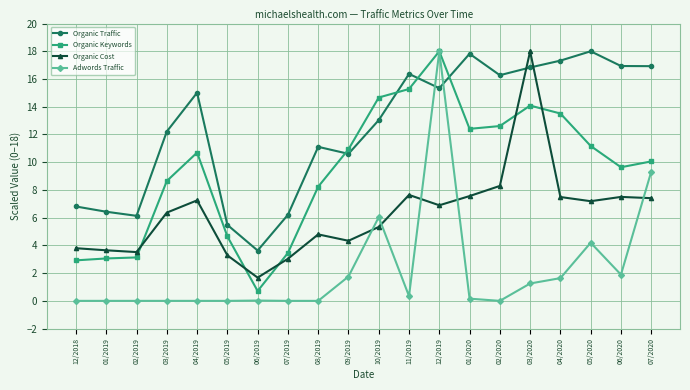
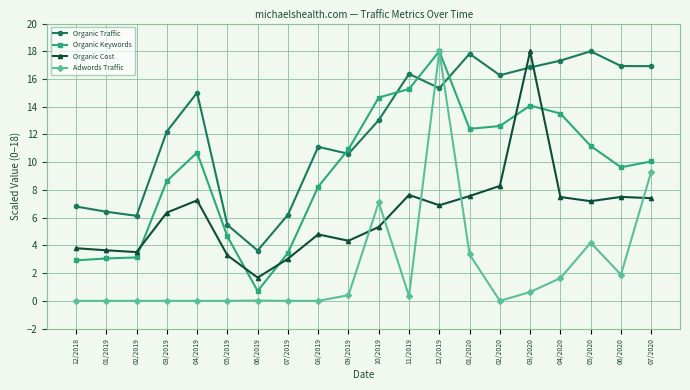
  {
    "Adwords Traffic": {
      "12/2018": 0.0,
      "01/2019": 0.0,
      "02/2019": 0.0,
      "03/2019": 0.0,
      "04/2019": 0.0,
      "05/2019": 0.0,
      "06/2019": 0.0,
      "07/2019": 0.0,
      "08/2019": 0.0,
-     "09/2019": 1.8,
-     "10/2019": 6.0,
+     "09/2019": 0.4,
+     "10/2019": 7.1,
      "11/2019": 0.3,
-     "01/2020": 0.2,
+     "01/2020": 3.3,
      "02/2020": 0.0,
-     "03/2020": 1.3,
+     "03/2020": 0.6,
      "04/2020": 1.6,
      "05/2020": 4.2,
      "06/2020": 1.9,
      "07/2020": 9.3
    }
  }
